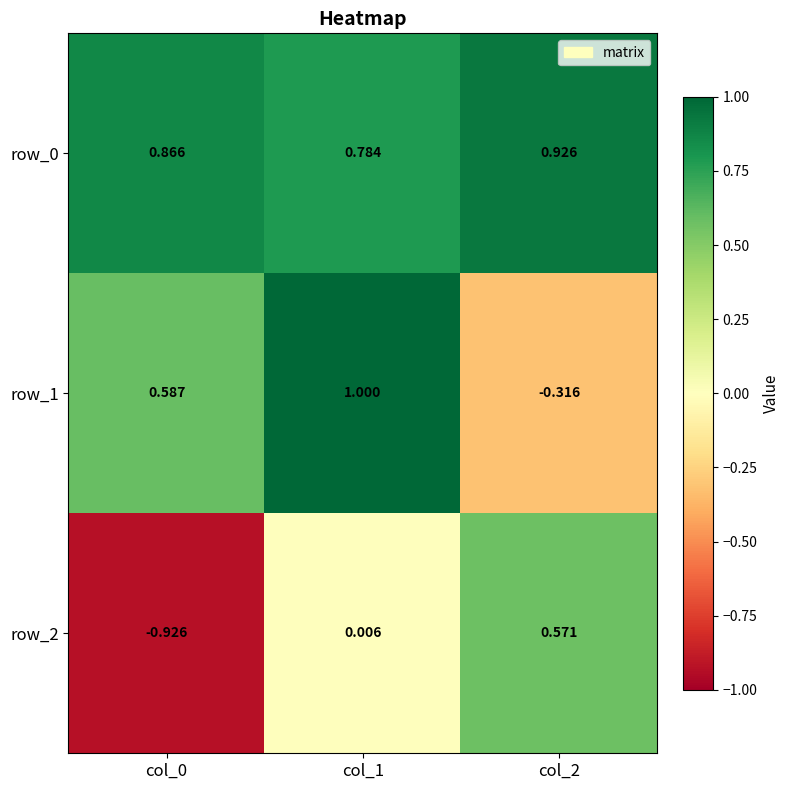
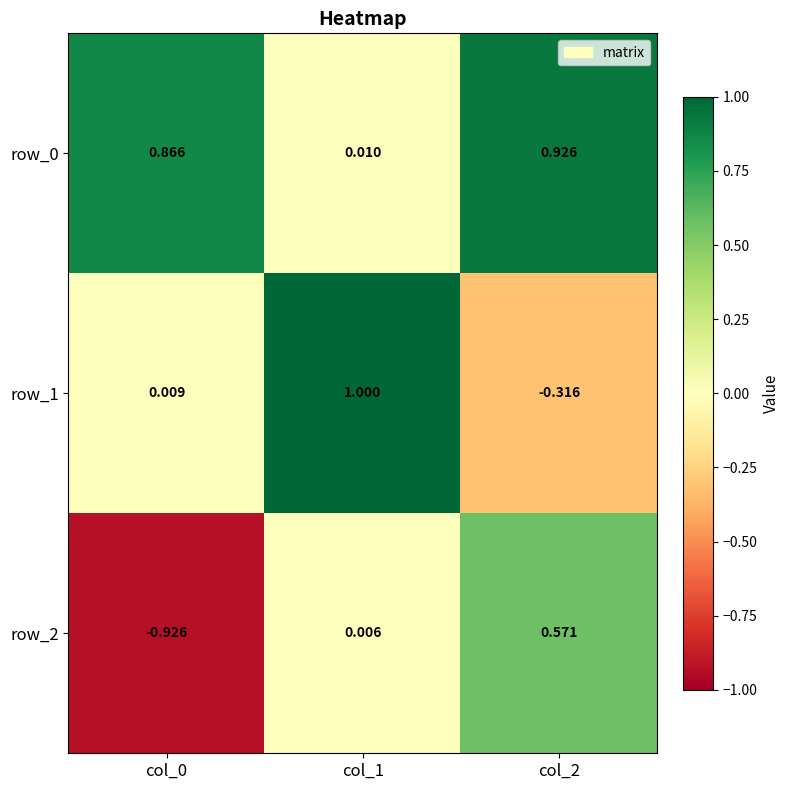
  {
    "row_0": {
      "col_0": 0.866,
-     "col_1": 0.784,
+     "col_1": 0.010,
      "col_2": 0.926
    },
    "row_1": {
-     "col_0": 0.587,
+     "col_0": 0.009,
      "col_1": 1.000,
      "col_2": -0.316
    },
    "row_2": {
      "col_0": -0.926,
      "col_1": 0.006,
      "col_2": 0.571
    }
  }
